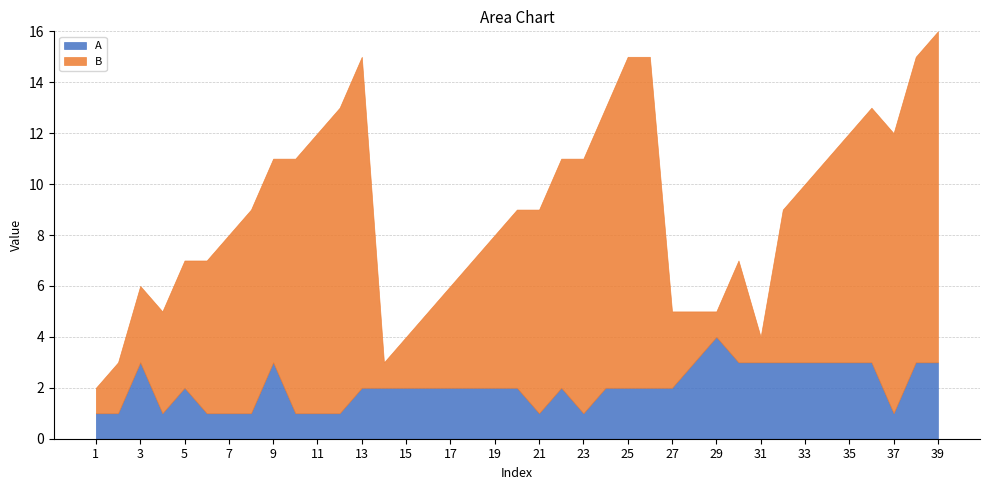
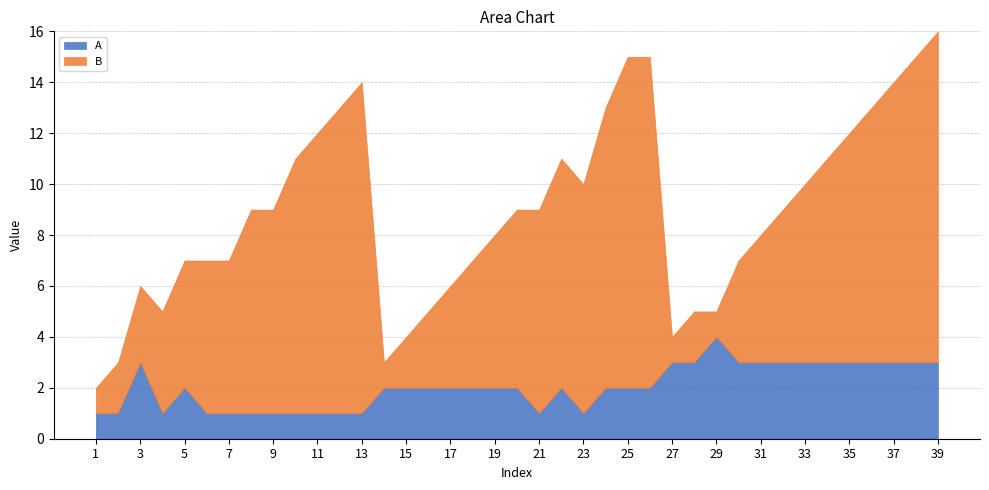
  {
    "A": {
      "1": 1,
      "3": 3,
      "5": 2,
      "7": 1,
-     "9": 3,
+     "9": 1,
      "11": 1,
-     "13": 2,
+     "13": 1,
      "15": 2,
      "17": 2,
      "19": 2,
      "21": 1,
      "23": 1,
      "25": 2,
-     "27": 2,
+     "27": 3,
      "29": 4,
      "31": 3,
      "33": 3,
      "35": 3,
-     "37": 1,
+     "37": 3,
      "39": 3
    },
    "B": {
      "1": 1,
      "3": 3,
      "5": 5,
-     "7": 7,
+     "7": 6,
      "9": 8,
      "11": 11,
      "13": 13,
      "15": 2,
      "17": 4,
      "19": 6,
      "21": 8,
-     "23": 10,
+     "23": 9,
      "25": 13,
-     "27": 3,
+     "27": 1,
      "29": 1,
-     "31": 1,
+     "31": 5,
      "33": 7,
      "35": 9,
      "37": 11,
      "39": 13
    }
  }
